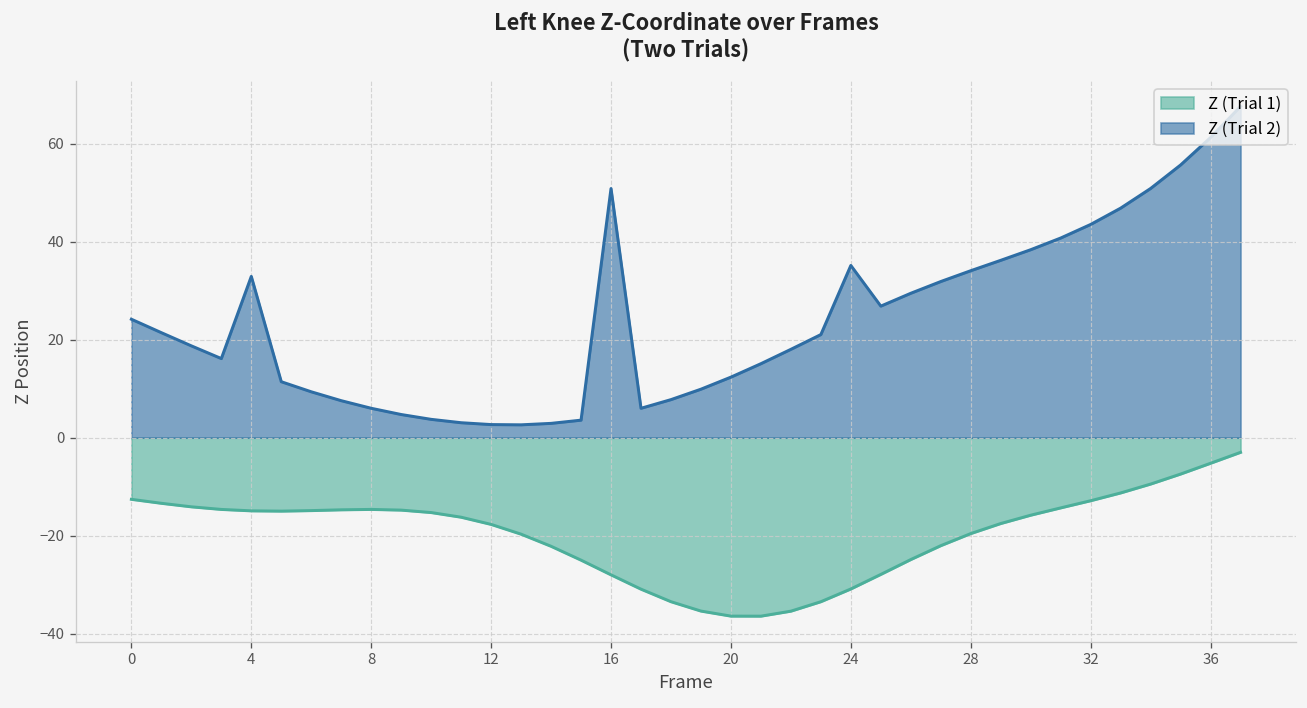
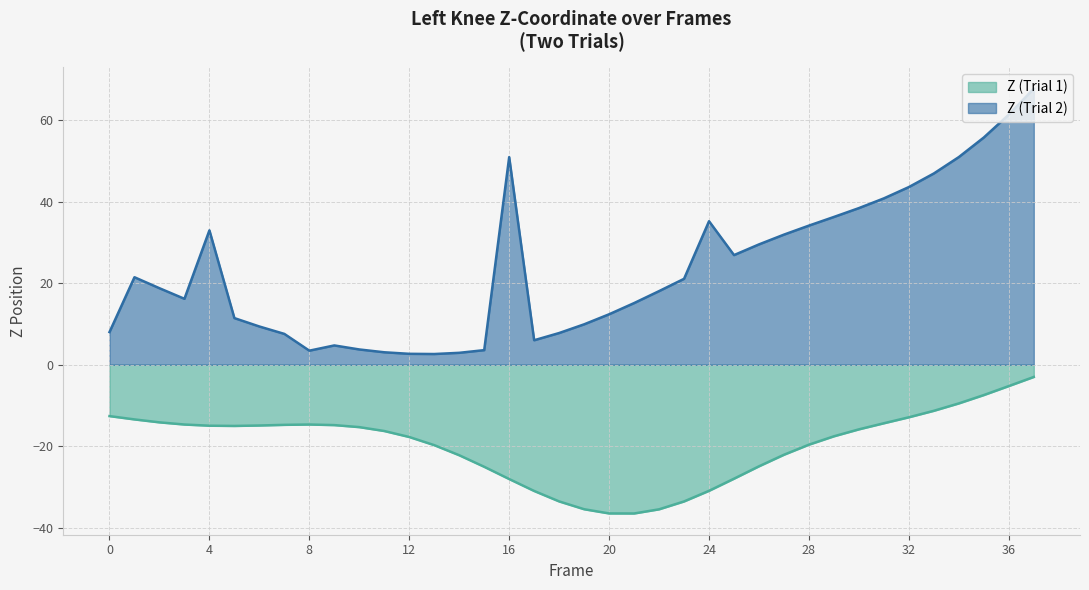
  {
    "Z (Trial 2)": {
-     "0": 24,
+     "0": 8,
      "4": 33,
-     "8": 6,
+     "8": 3,
      "12": 3,
      "16": 51,
      "20": 12,
      "24": 35,
      "28": 34,
      "32": 44
    }
  }
